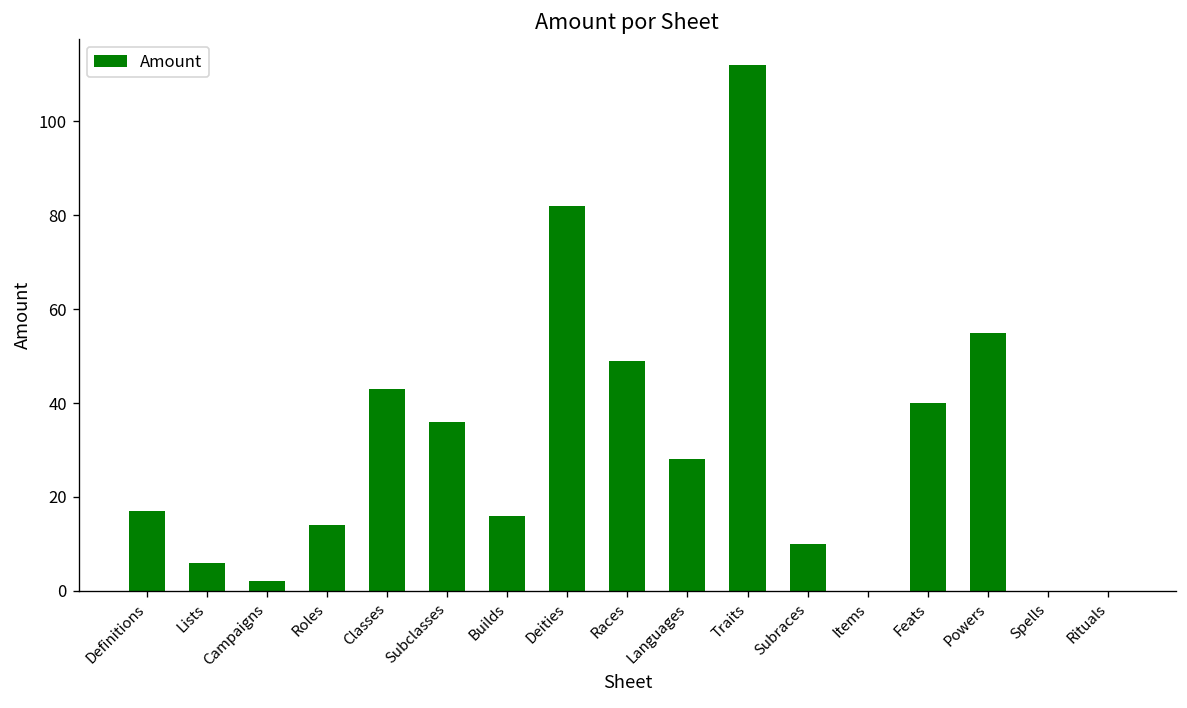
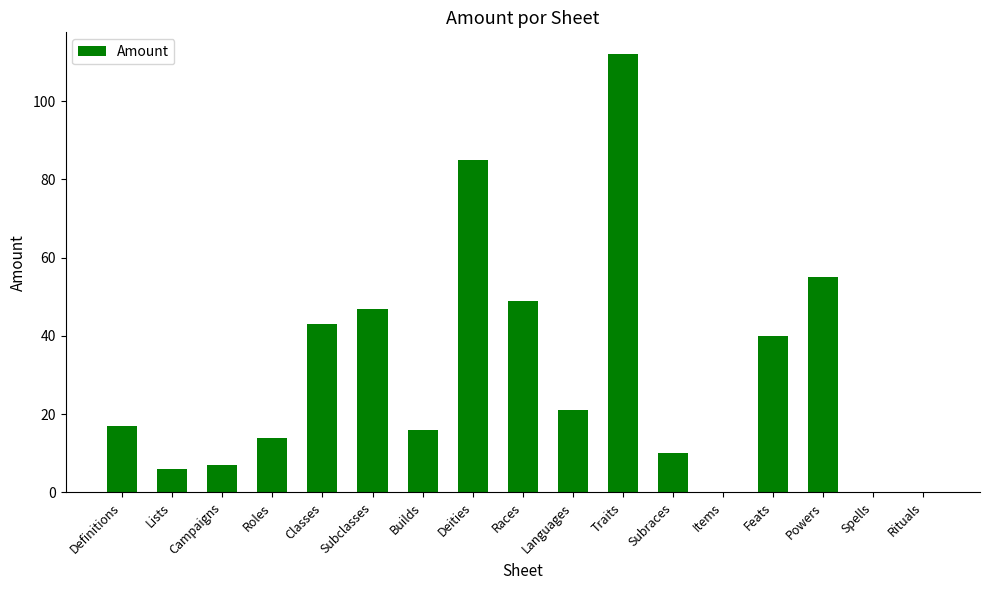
  {
    "Definitions": 17,
    "Lists": 6,
-   "Campaigns": 2,
+   "Campaigns": 7,
    "Roles": 14,
    "Classes": 43,
-   "Subclasses": 36,
+   "Subclasses": 47,
    "Builds": 16,
-   "Deities": 82,
+   "Deities": 85,
    "Races": 49,
-   "Languages": 28,
+   "Languages": 21,
    "Traits": 112,
    "Subraces": 10,
    "Items": 0,
    "Feats": 40,
    "Powers": 55,
    "Spells": 0,
    "Rituals": 0
  }
